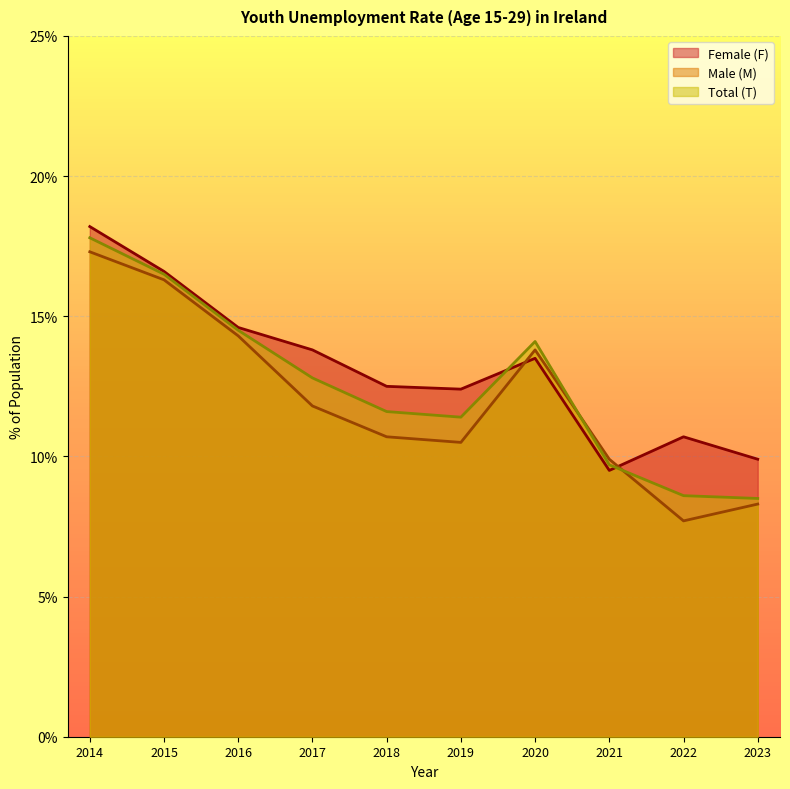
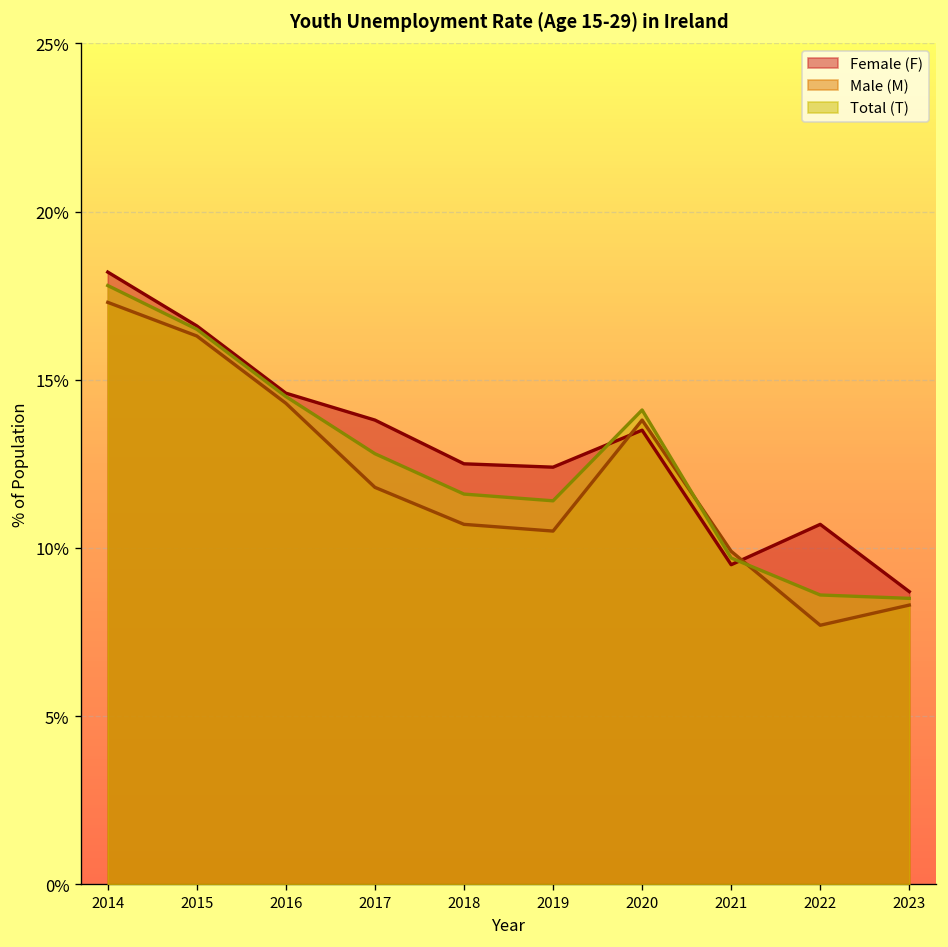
  {
    "Female (F)": {
      "2014": "18.2%",
      "2015": "16.6%",
      "2016": "14.6%",
      "2017": "13.8%",
      "2018": "12.5%",
      "2019": "12.4%",
      "2020": "13.5%",
      "2021": "9.5%",
      "2022": "10.7%",
-     "2023": "9.9%"
+     "2023": "8.7%"
    }
  }
